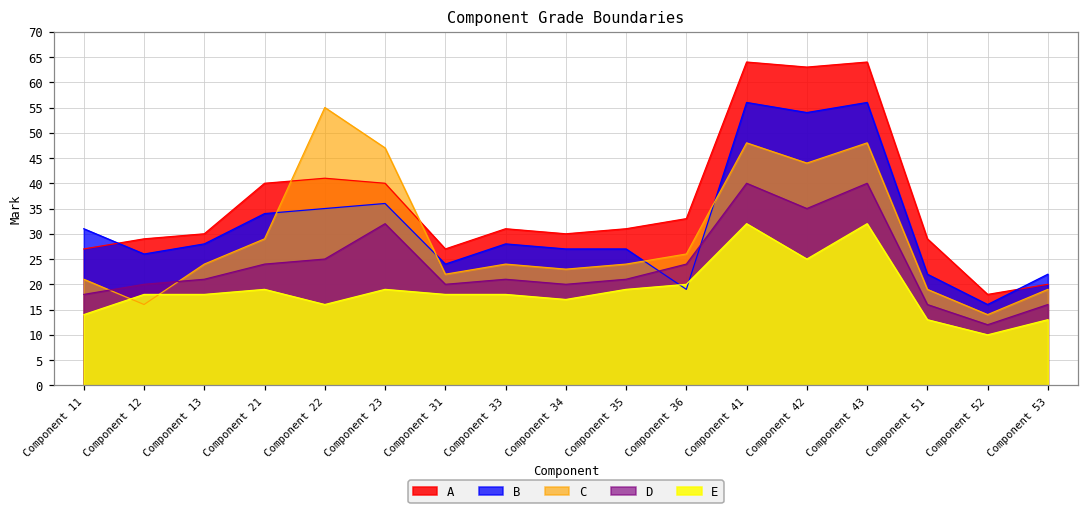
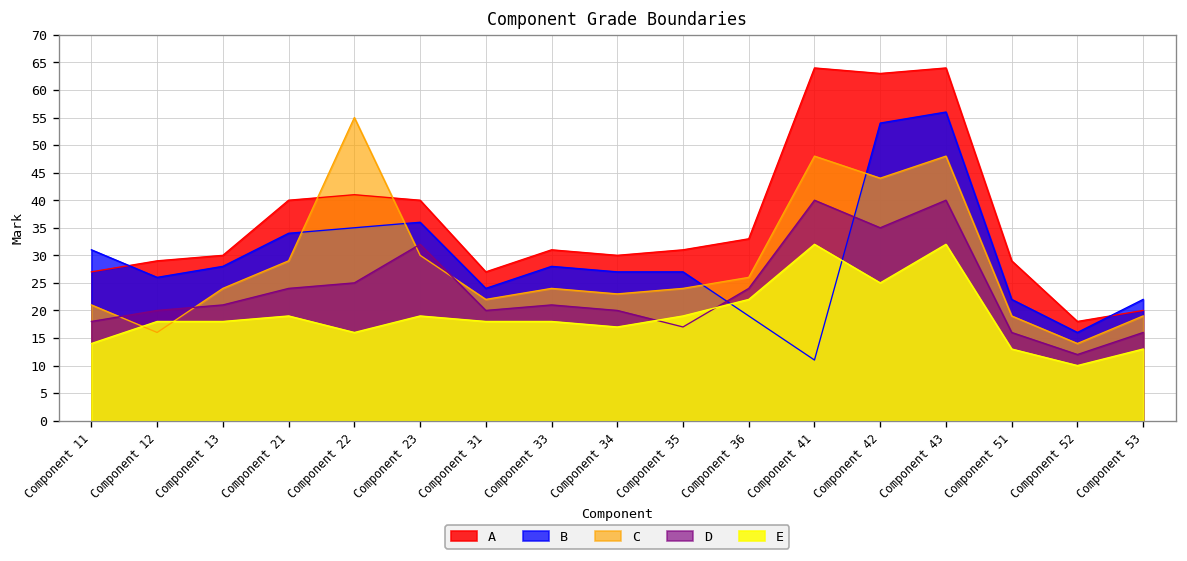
  {
    "A": {
      "Component 11": 27,
      "Component 12": 29,
      "Component 13": 30,
      "Component 21": 40,
      "Component 22": 41,
      "Component 23": 40,
      "Component 31": 27,
      "Component 33": 31,
      "Component 34": 30,
      "Component 35": 31,
      "Component 36": 33,
      "Component 41": 64,
      "Component 42": 63,
      "Component 43": 64,
      "Component 51": 29,
      "Component 52": 18,
      "Component 53": 20
    },
    "B": {
      "Component 11": 31,
      "Component 12": 26,
      "Component 13": 28,
      "Component 21": 34,
      "Component 22": 35,
      "Component 23": 36,
      "Component 31": 24,
      "Component 33": 28,
      "Component 34": 27,
      "Component 35": 27,
      "Component 36": 19,
-     "Component 41": 56,
+     "Component 41": 11,
      "Component 42": 54,
      "Component 43": 56,
      "Component 51": 22,
      "Component 52": 16,
      "Component 53": 22
    },
    "C": {
      "Component 11": 21,
      "Component 12": 16,
      "Component 13": 24,
      "Component 21": 29,
      "Component 22": 55,
-     "Component 23": 47,
+     "Component 23": 30,
      "Component 31": 22,
      "Component 33": 24,
      "Component 34": 23,
      "Component 35": 24,
      "Component 36": 26,
      "Component 41": 48,
      "Component 42": 44,
      "Component 43": 48,
      "Component 51": 19,
      "Component 52": 14,
      "Component 53": 19
    },
    "D": {
      "Component 11": 18,
      "Component 12": 20,
      "Component 13": 21,
      "Component 21": 24,
      "Component 22": 25,
      "Component 23": 32,
      "Component 31": 20,
      "Component 33": 21,
      "Component 34": 20,
-     "Component 35": 21,
+     "Component 35": 17,
      "Component 36": 24,
      "Component 41": 40,
      "Component 42": 35,
      "Component 43": 40,
      "Component 51": 16,
      "Component 52": 12,
      "Component 53": 16
    },
    "E": {
      "Component 11": 14,
      "Component 12": 18,
      "Component 13": 18,
      "Component 21": 19,
      "Component 22": 16,
      "Component 23": 19,
      "Component 31": 18,
      "Component 33": 18,
      "Component 34": 17,
      "Component 35": 19,
-     "Component 36": 20,
+     "Component 36": 22,
      "Component 41": 32,
      "Component 42": 25,
      "Component 43": 32,
      "Component 51": 13,
      "Component 52": 10,
      "Component 53": 13
    }
  }
